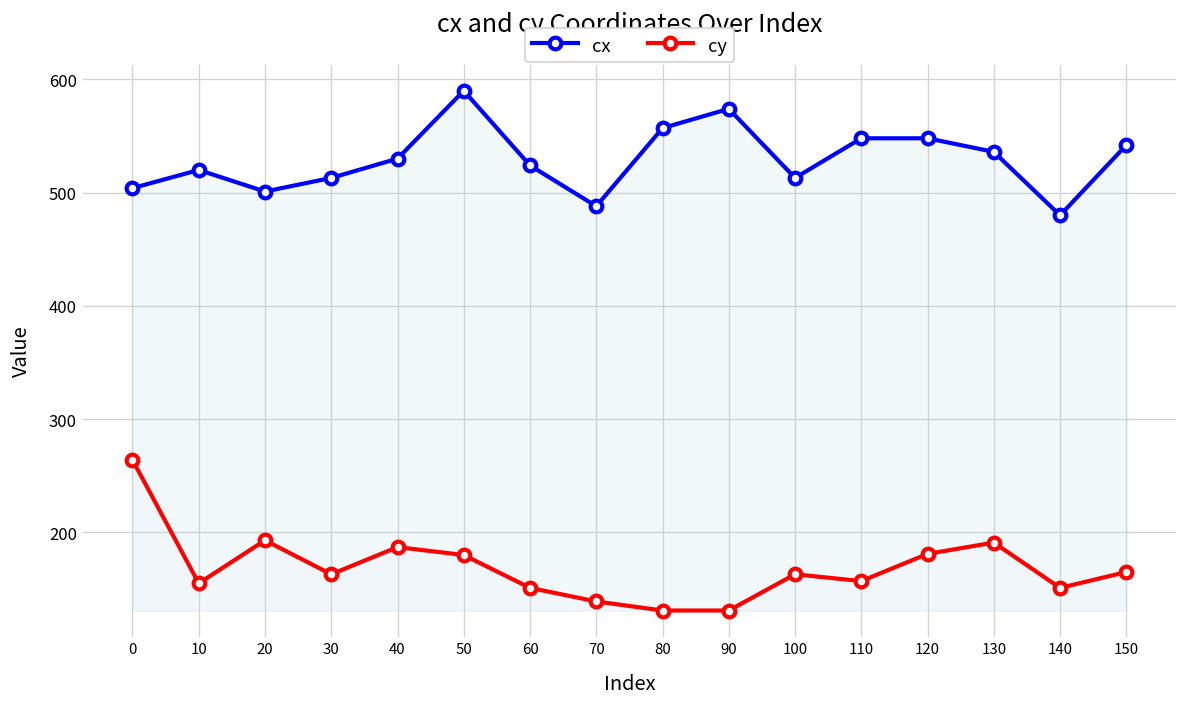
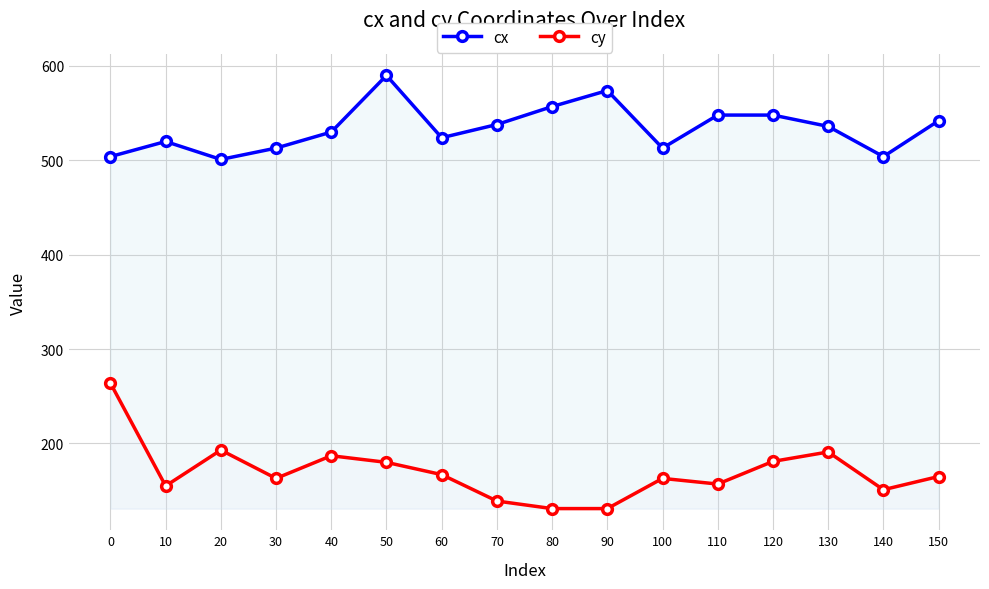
  {
    "cx": {
      "0": 500,
      "10": 520,
      "20": 500,
      "30": 510,
      "40": 530,
      "50": 590,
      "60": 520,
-     "70": 490,
+     "70": 540,
      "80": 560,
      "90": 570,
      "100": 510,
      "110": 550,
      "120": 550,
      "130": 540,
-     "140": 480,
+     "140": 500,
      "150": 540
    },
    "cy": {
      "0": 260,
      "10": 160,
      "20": 190,
      "30": 160,
      "40": 190,
      "50": 180,
-     "60": 150,
+     "60": 170,
      "70": 140,
      "80": 130,
      "90": 130,
      "100": 160,
      "110": 160,
      "120": 180,
      "130": 190,
      "140": 150,
      "150": 170
    }
  }
